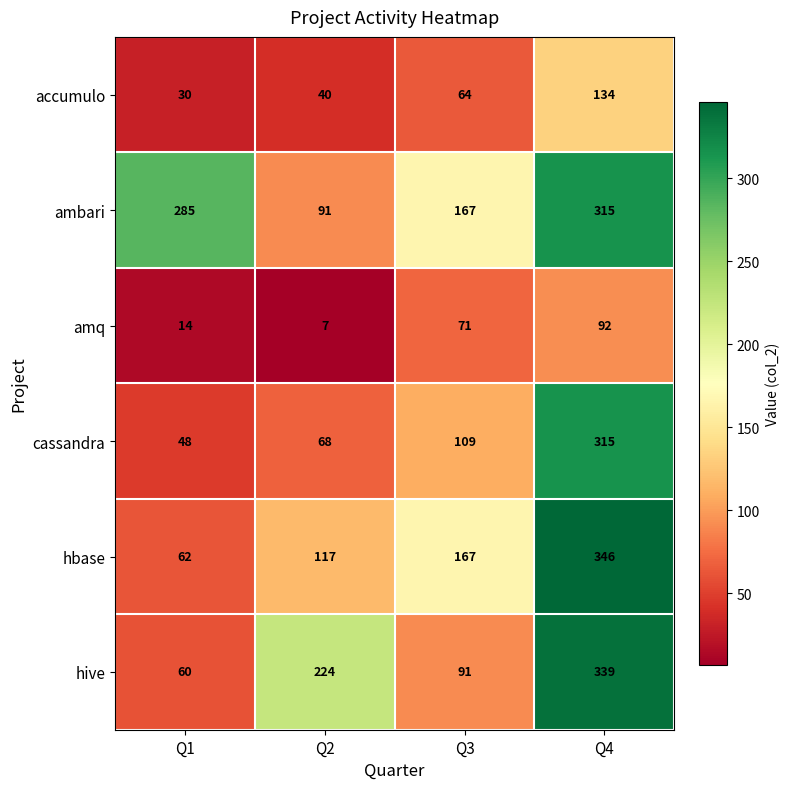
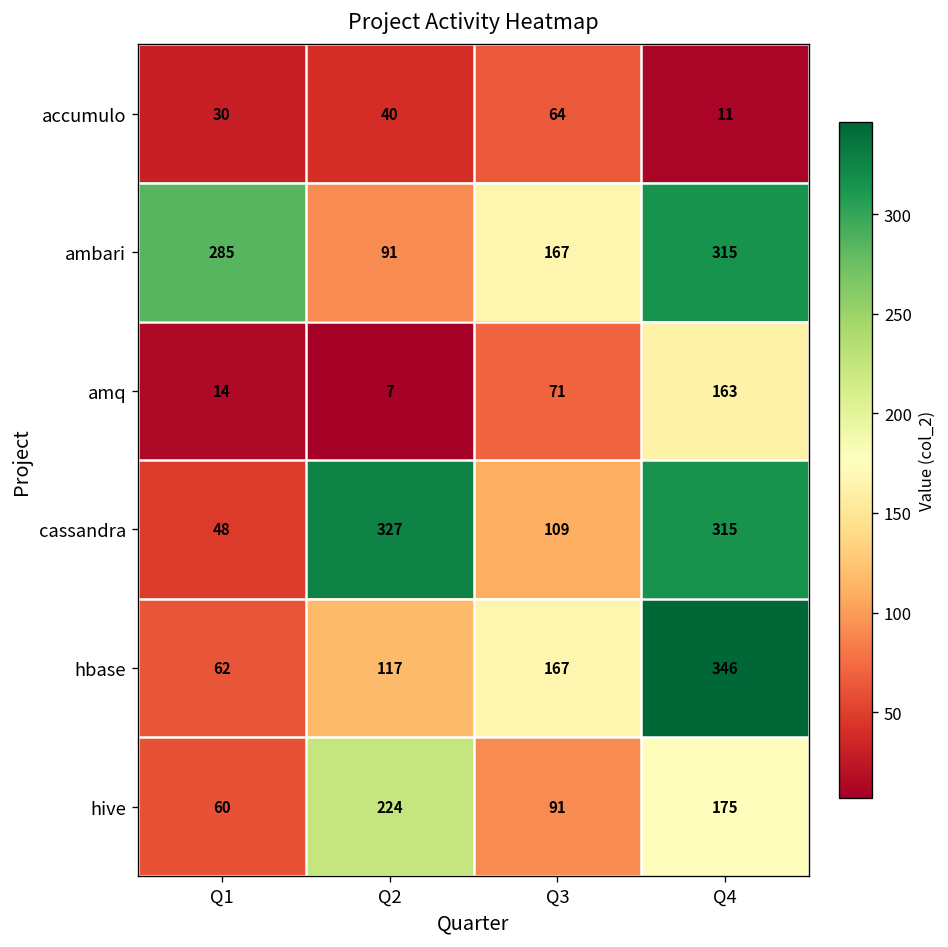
  {
    "accumulo": {
      "Q1": 30,
      "Q2": 40,
      "Q3": 64,
-     "Q4": 134
+     "Q4": 11
    },
    "ambari": {
      "Q1": 285,
      "Q2": 91,
      "Q3": 167,
      "Q4": 315
    },
    "amq": {
      "Q1": 14,
      "Q2": 7,
      "Q3": 71,
-     "Q4": 92
+     "Q4": 163
    },
    "cassandra": {
      "Q1": 48,
-     "Q2": 68,
+     "Q2": 327,
      "Q3": 109,
      "Q4": 315
    },
    "hbase": {
      "Q1": 62,
      "Q2": 117,
      "Q3": 167,
      "Q4": 346
    },
    "hive": {
      "Q1": 60,
      "Q2": 224,
      "Q3": 91,
-     "Q4": 339
+     "Q4": 175
    }
  }
